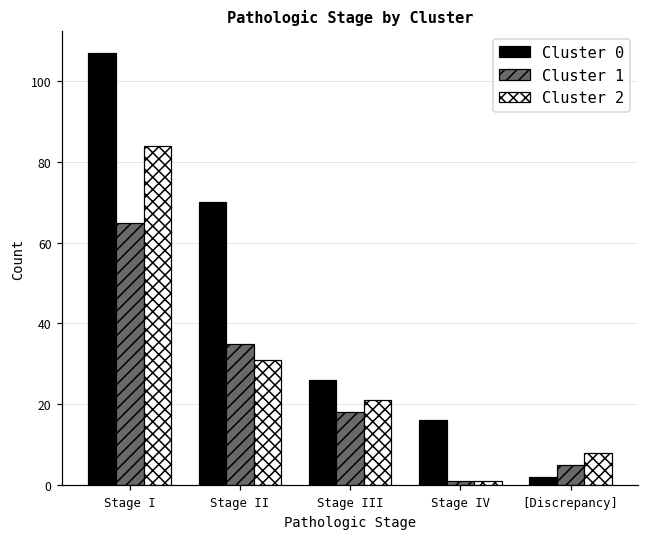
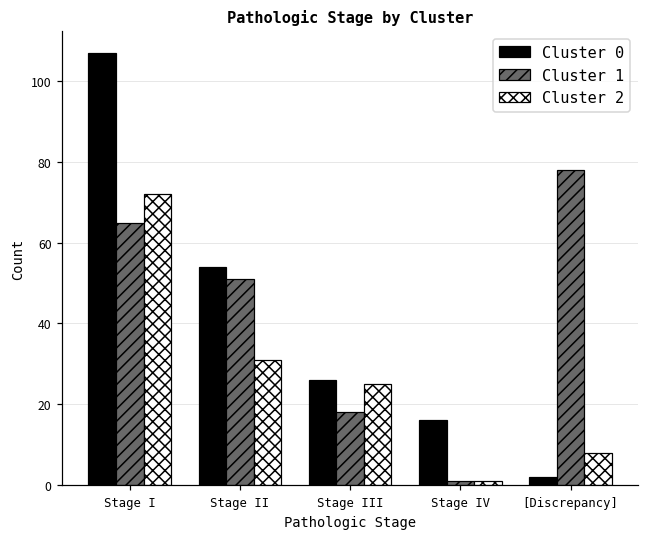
  {
    "Cluster 0": {
      "Stage I": 107,
-     "Stage II": 70,
+     "Stage II": 54,
      "Stage III": 26,
      "Stage IV": 16,
      "[Discrepancy]": 2
    },
    "Cluster 1": {
      "Stage I": 65,
-     "Stage II": 35,
+     "Stage II": 51,
      "Stage III": 18,
      "Stage IV": 1,
-     "[Discrepancy]": 5
+     "[Discrepancy]": 78
    },
    "Cluster 2": {
-     "Stage I": 84,
+     "Stage I": 72,
      "Stage II": 31,
-     "Stage III": 21,
+     "Stage III": 25,
      "Stage IV": 1,
      "[Discrepancy]": 8
    }
  }
